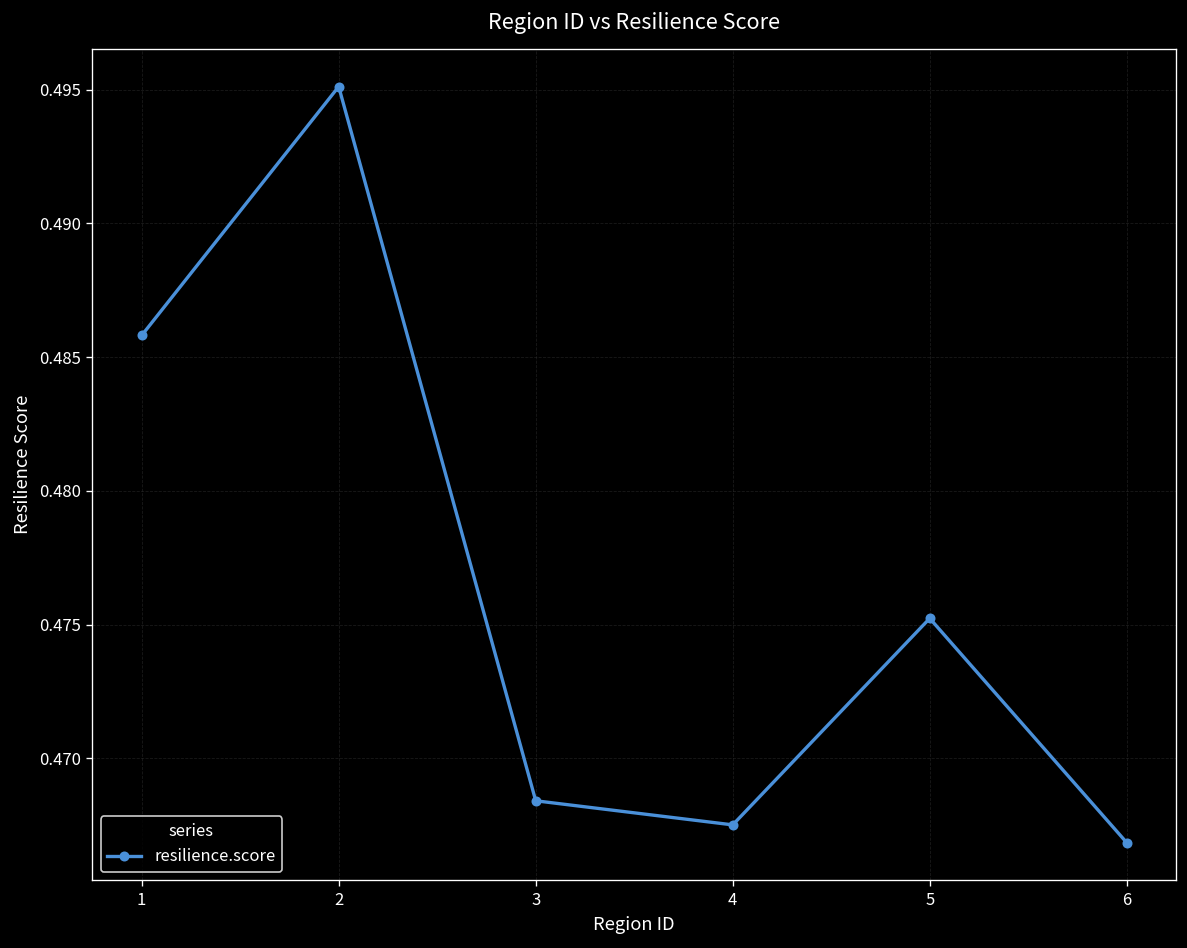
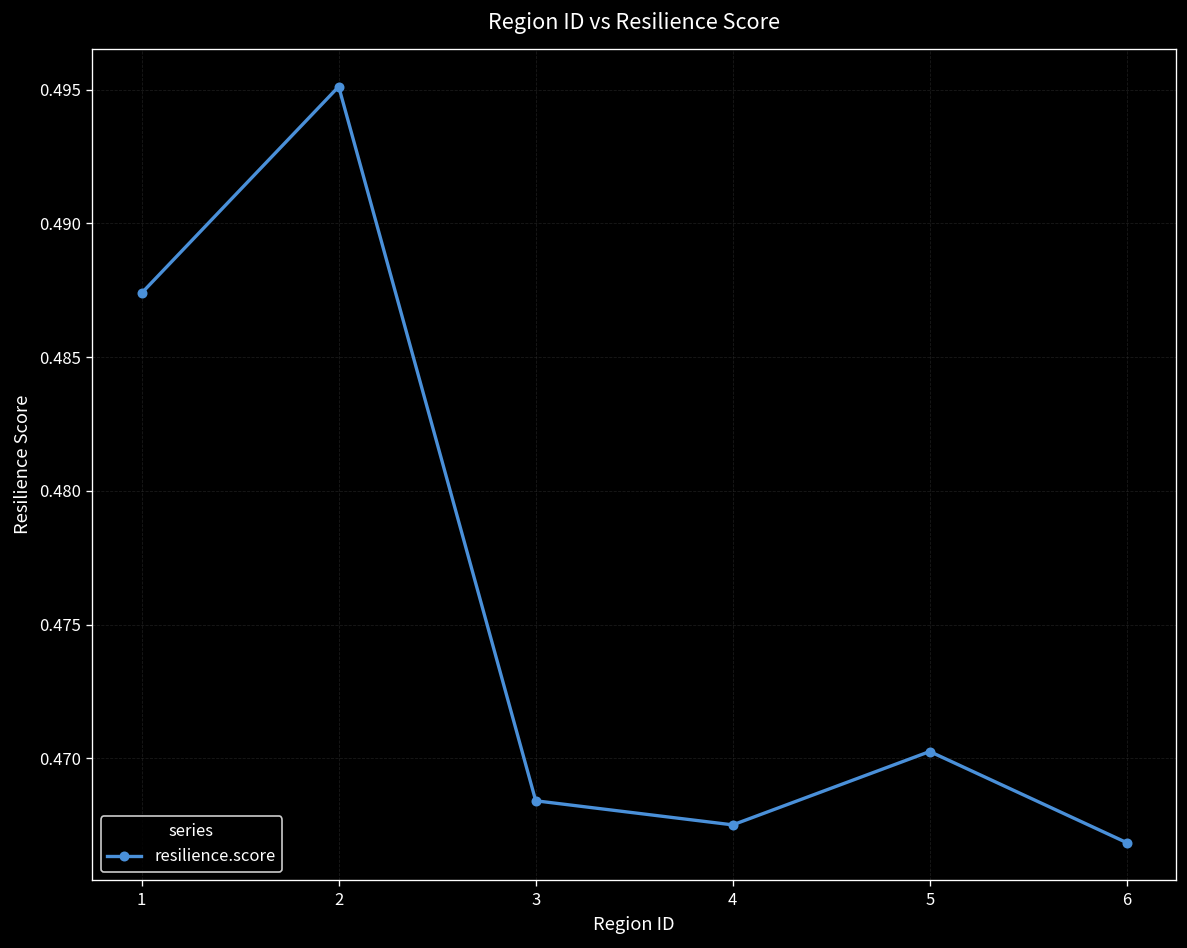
  {
-   "1": 0.4858,
+   "1": 0.4874,
    "2": 0.4951,
    "3": 0.4684,
    "4": 0.4675,
-   "5": 0.4752,
+   "5": 0.4703,
    "6": 0.4669
  }
